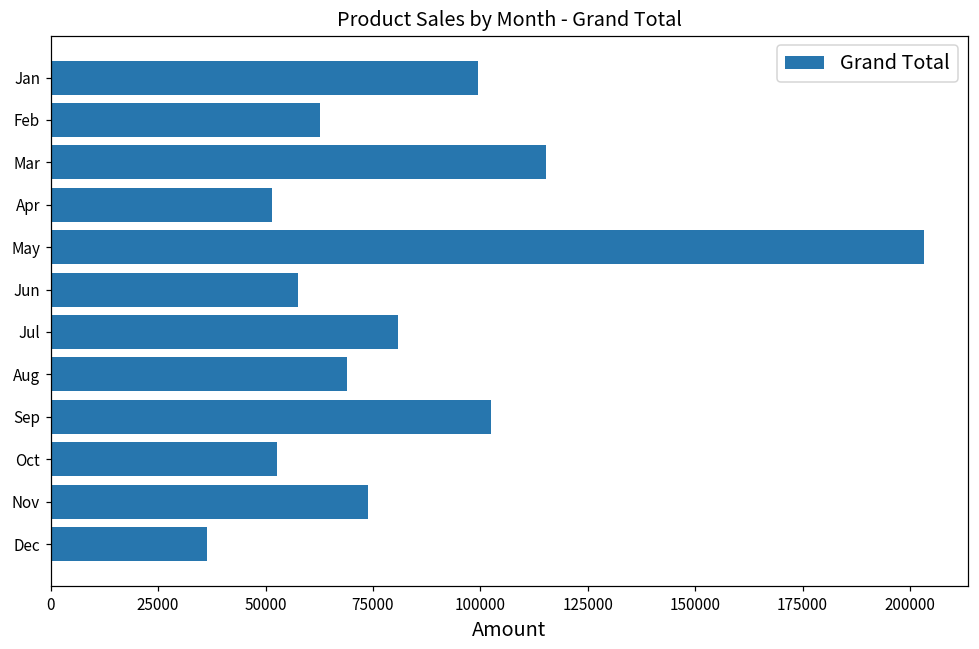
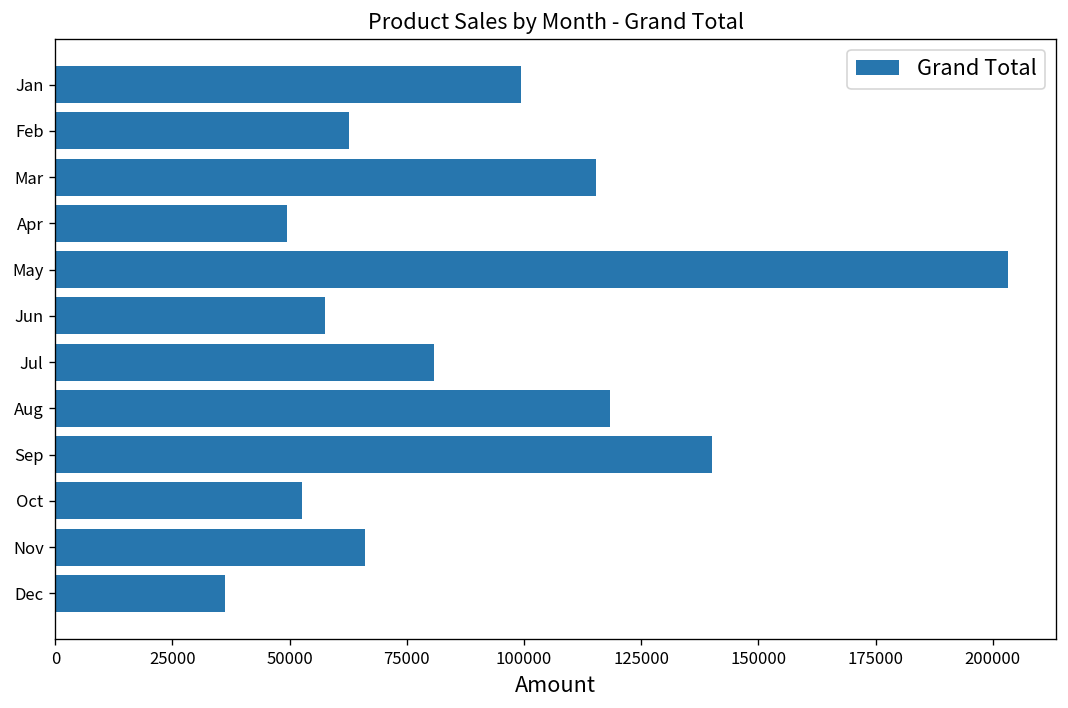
  {
    "Jan": 99000,
    "Feb": 63000,
    "Mar": 115000,
-   "Apr": 52000,
+   "Apr": 49000,
    "May": 203000,
    "Jun": 58000,
    "Jul": 81000,
-   "Aug": 69000,
-   "Sep": 102000,
+   "Aug": 118000,
+   "Sep": 140000,
    "Oct": 53000,
-   "Nov": 74000,
+   "Nov": 66000,
    "Dec": 36000
  }
